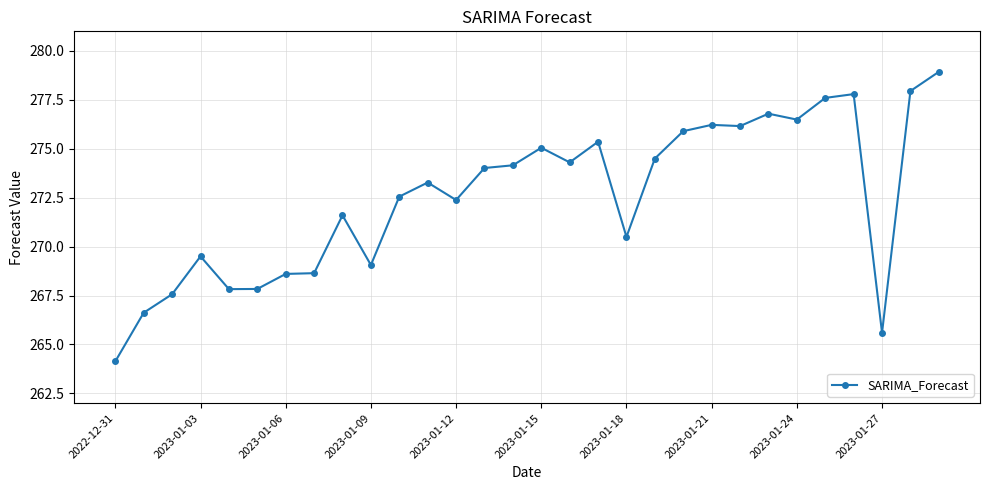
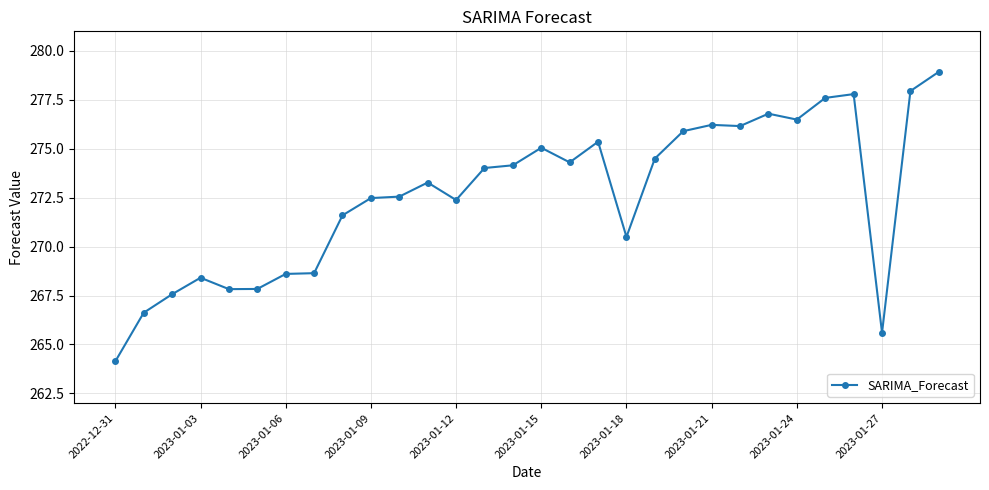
  {
    "2022-12-31": 264.1,
-   "2023-01-03": 269.5,
+   "2023-01-03": 268.4,
    "2023-01-06": 268.6,
-   "2023-01-09": 269.1,
+   "2023-01-09": 272.5,
    "2023-01-12": 272.4,
    "2023-01-15": 275.1,
    "2023-01-18": 270.5,
    "2023-01-21": 276.2,
    "2023-01-24": 276.5,
    "2023-01-27": 265.6
  }
